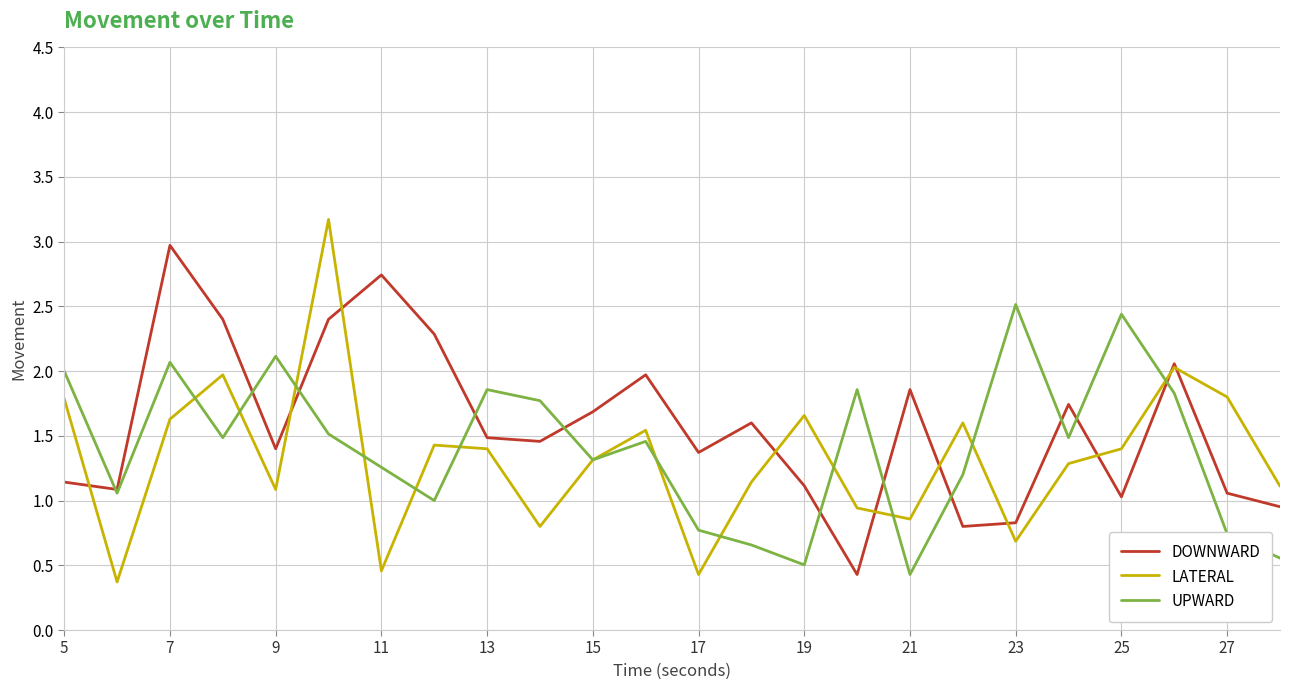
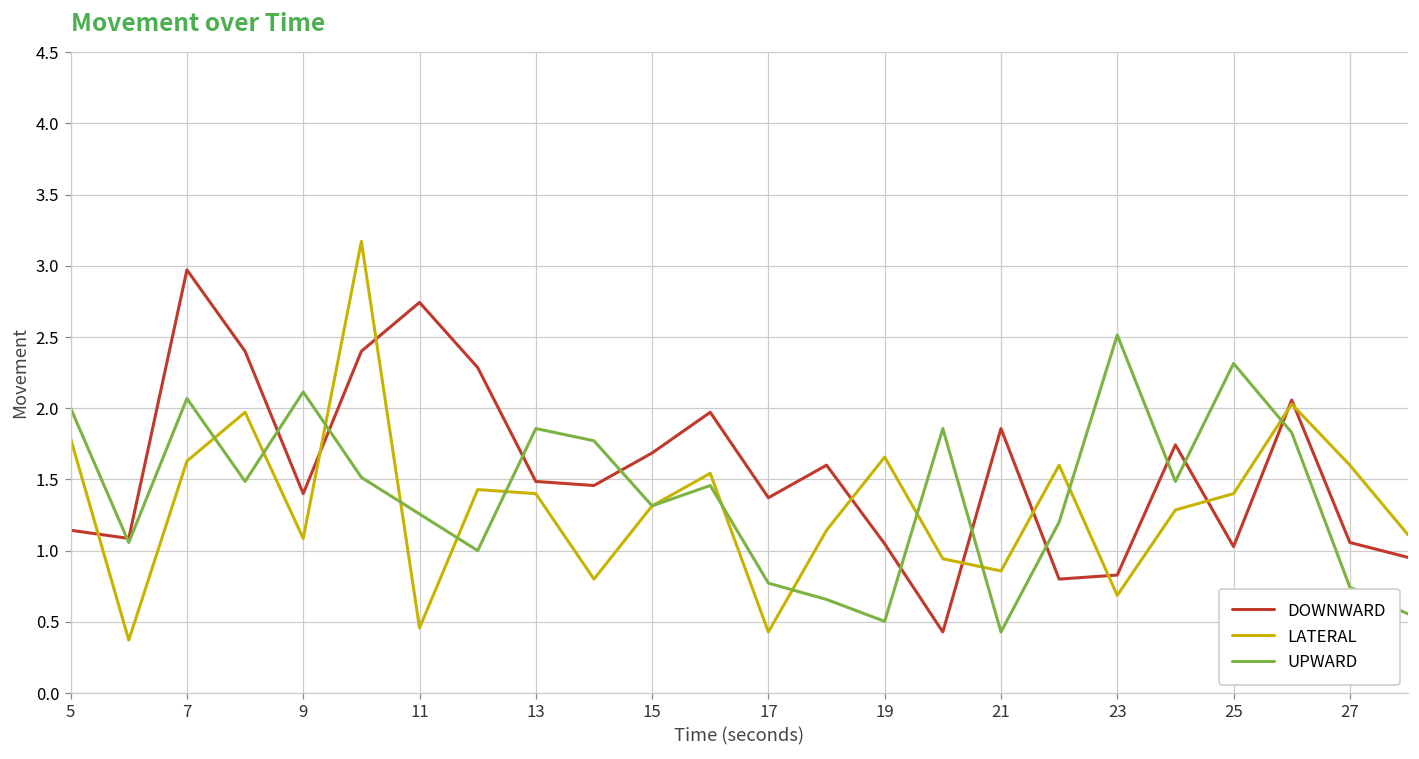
  {
    "DOWNWARD": {
      "5": 1.14,
      "7": 2.97,
      "9": 1.40,
      "11": 2.74,
      "13": 1.49,
      "15": 1.69,
      "17": 1.37,
-     "19": 1.11,
+     "19": 1.05,
      "21": 1.86,
      "23": 0.83,
      "25": 1.03,
      "27": 1.06
    },
    "LATERAL": {
      "5": 1.8,
      "7": 1.63,
      "9": 1.1,
      "11": 0.46,
      "13": 1.4,
      "17": 0.43,
      "19": 1.66,
      "21": 0.86,
      "23": 0.7,
      "25": 1.4,
-     "27": 1.8
+     "27": 1.6
    },
    "UPWARD": {
      "5": 2.00,
      "7": 2.07,
      "9": 2.11,
      "11": 1.26,
      "13": 1.86,
      "17": 0.77,
      "19": 0.50,
      "21": 0.43,
      "23": 2.51,
-     "25": 2.44
+     "25": 2.31
    }
  }
